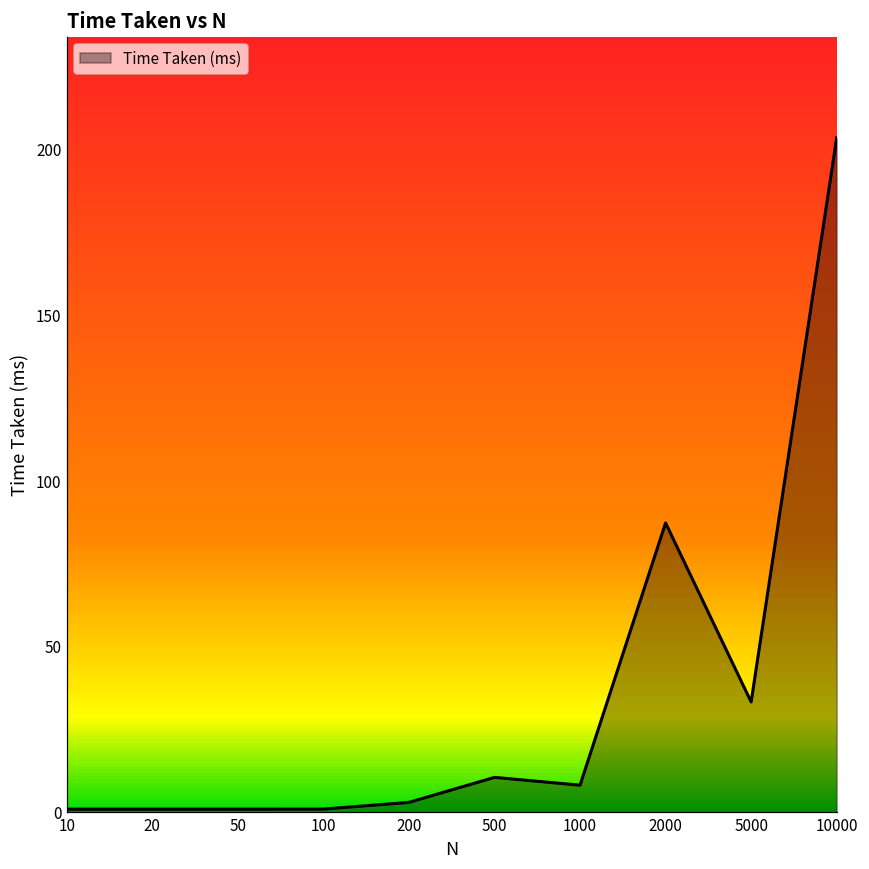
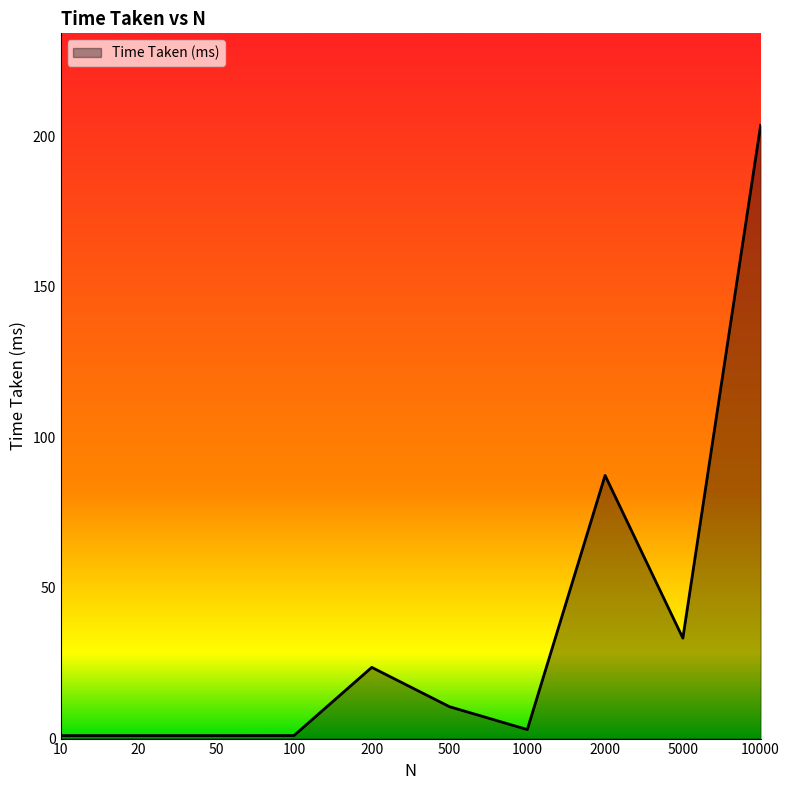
  {
    "10": 1,
    "20": 1,
    "50": 1,
    "100": 1,
-   "200": 3,
+   "200": 24,
    "500": 11,
-   "1000": 8,
+   "1000": 3,
    "2000": 87,
    "5000": 33,
    "10000": 204
  }
